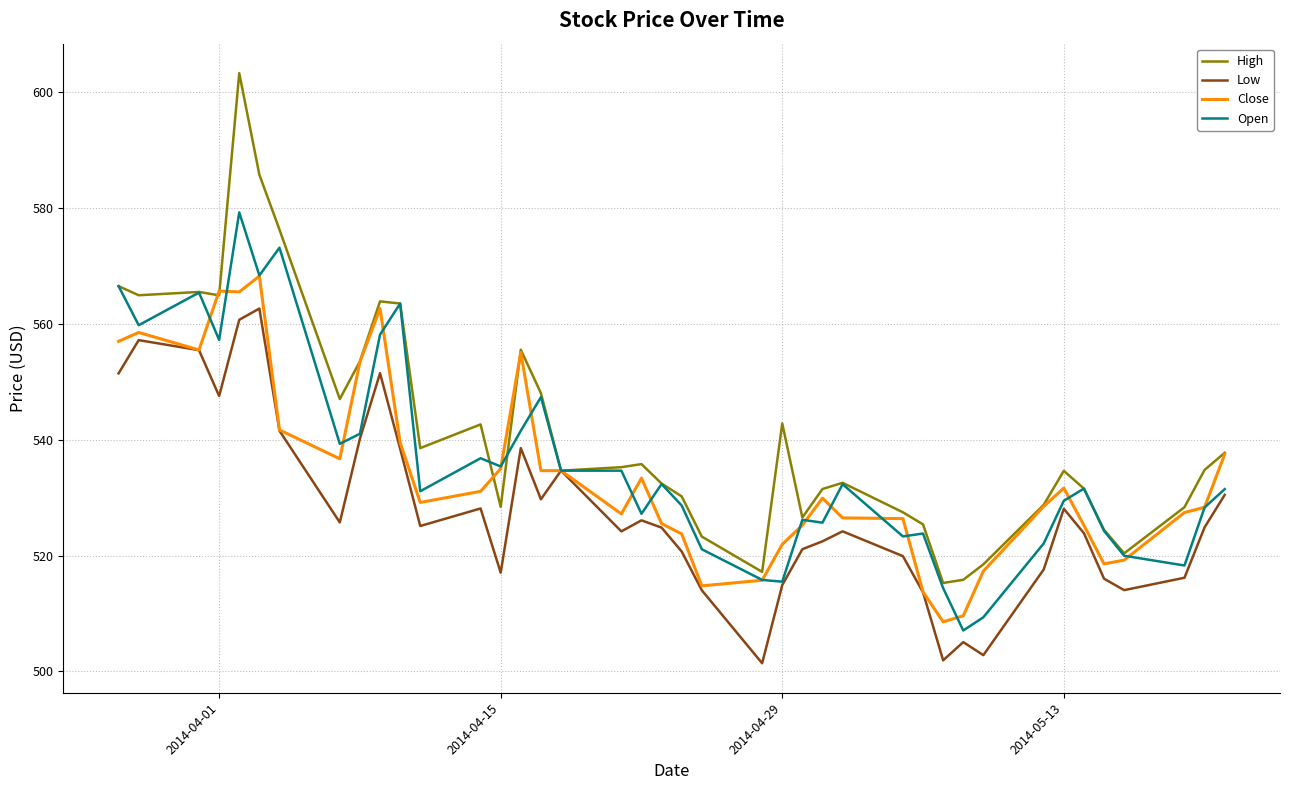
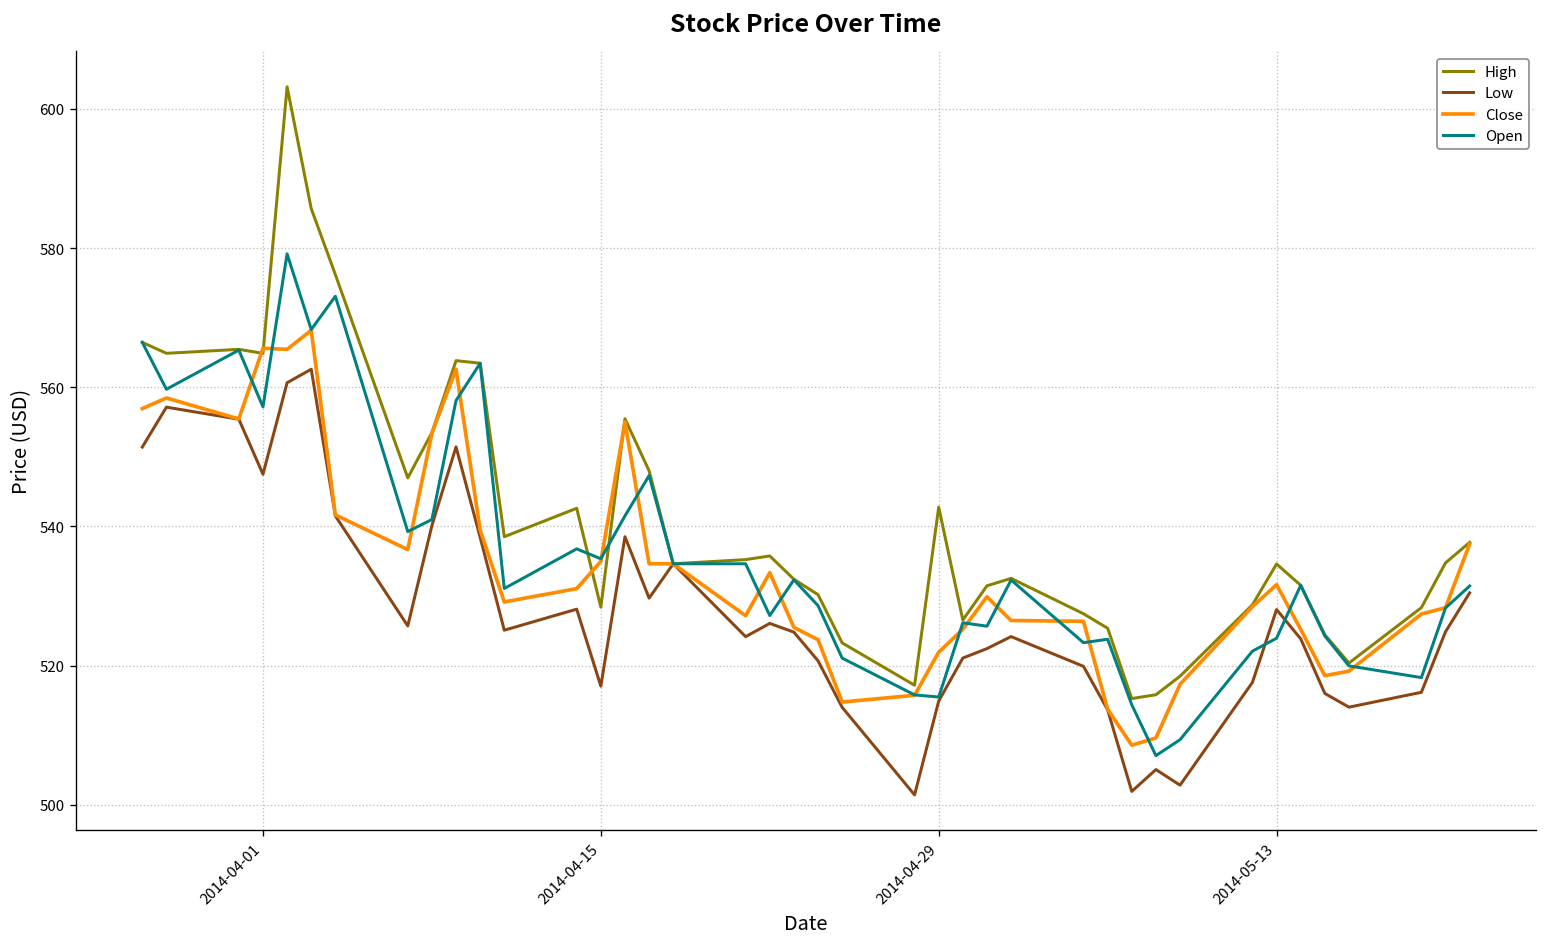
  {
    "High": {
      "2014-04-01": 565,
      "2014-04-15": 528,
      "2014-04-29": 543,
      "2014-05-13": 535
    },
    "Low": {
      "2014-04-01": 548,
      "2014-04-15": 517,
      "2014-04-29": 515,
      "2014-05-13": 528
    },
    "Close": {
      "2014-04-01": 566,
      "2014-04-29": 522,
      "2014-05-13": 532
    },
    "Open": {
      "2014-04-01": 557,
      "2014-04-29": 515,
-     "2014-05-13": 529
+     "2014-05-13": 524
    }
  }
